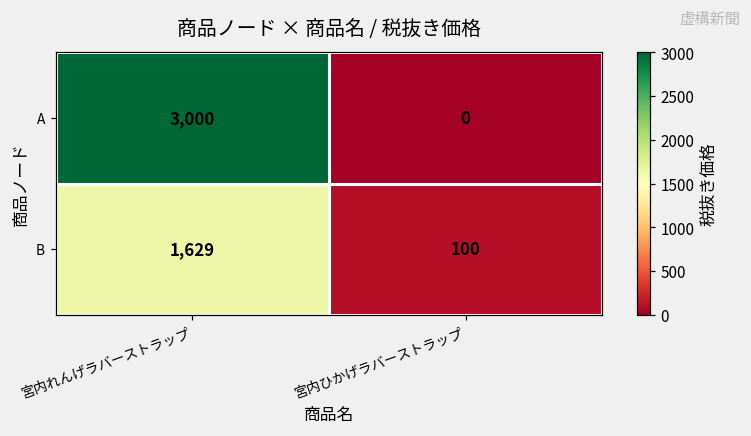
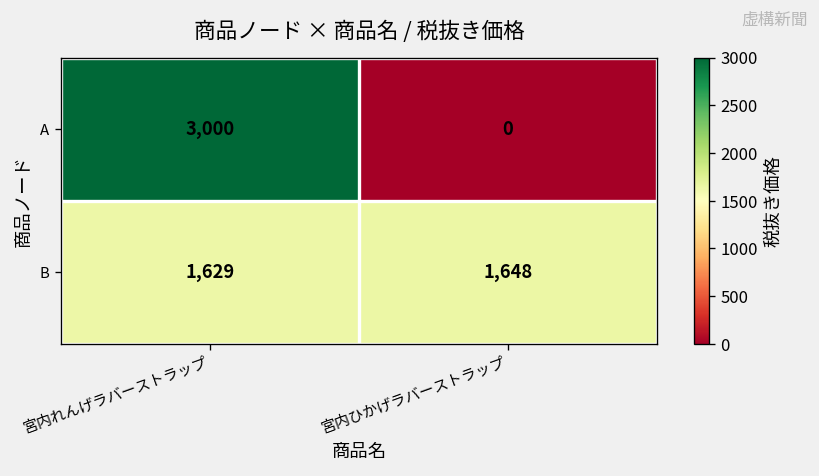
  {
    "A": {
      "宮内れんげラバーストラップ": "3,000",
      "宮内ひかげラバーストラップ": "0"
    },
    "B": {
      "宮内れんげラバーストラップ": "1,629",
-     "宮内ひかげラバーストラップ": "100"
+     "宮内ひかげラバーストラップ": "1,648"
    }
  }
